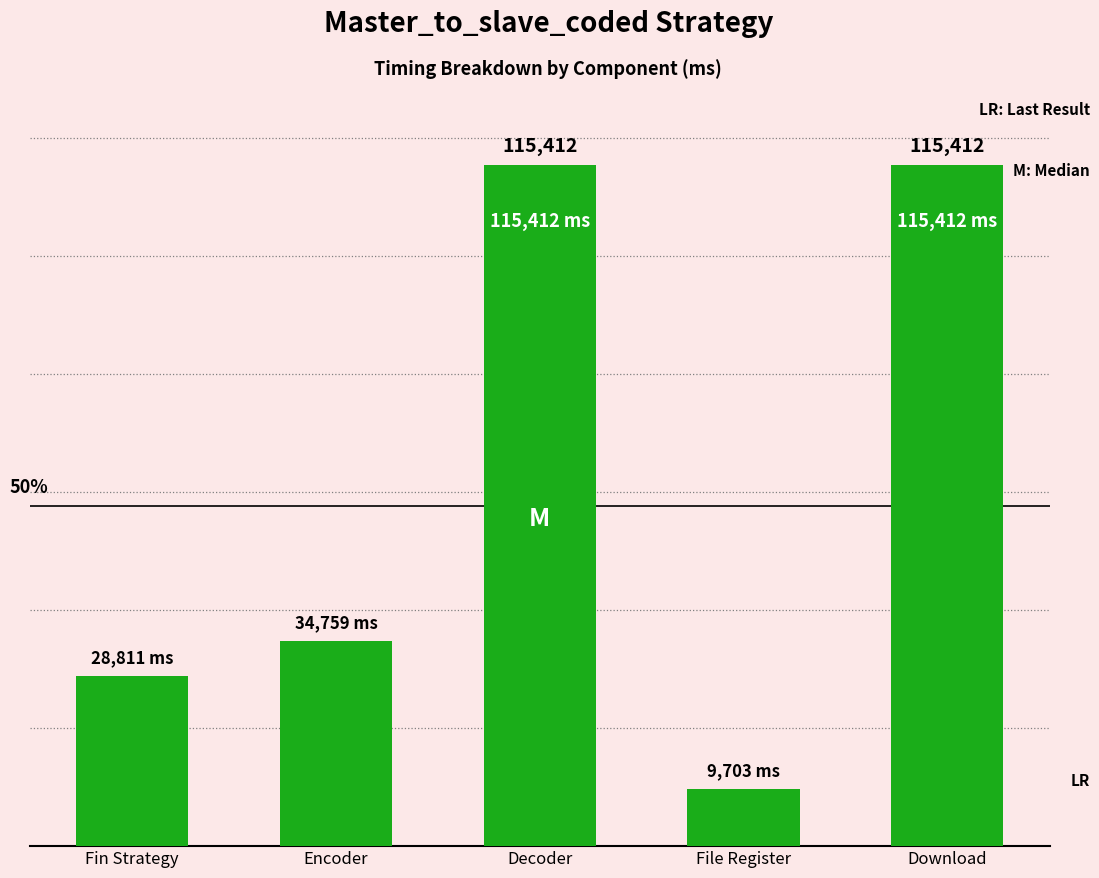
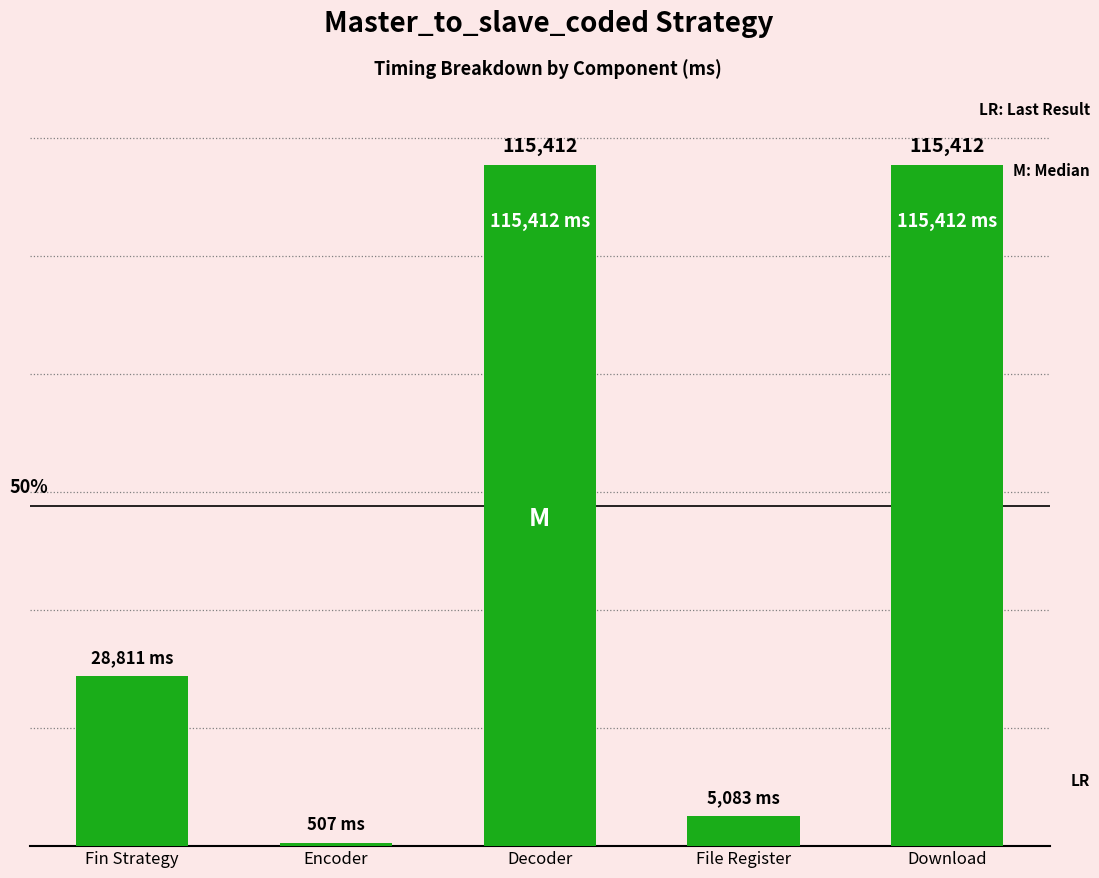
  {
    "Fin Strategy": "28,811",
-   "Encoder": "34,759",
+   "Encoder": "507",
    "Decoder": "115,412",
-   "File Register": "9,703",
+   "File Register": "5,083",
    "Download": "115,412"
  }
